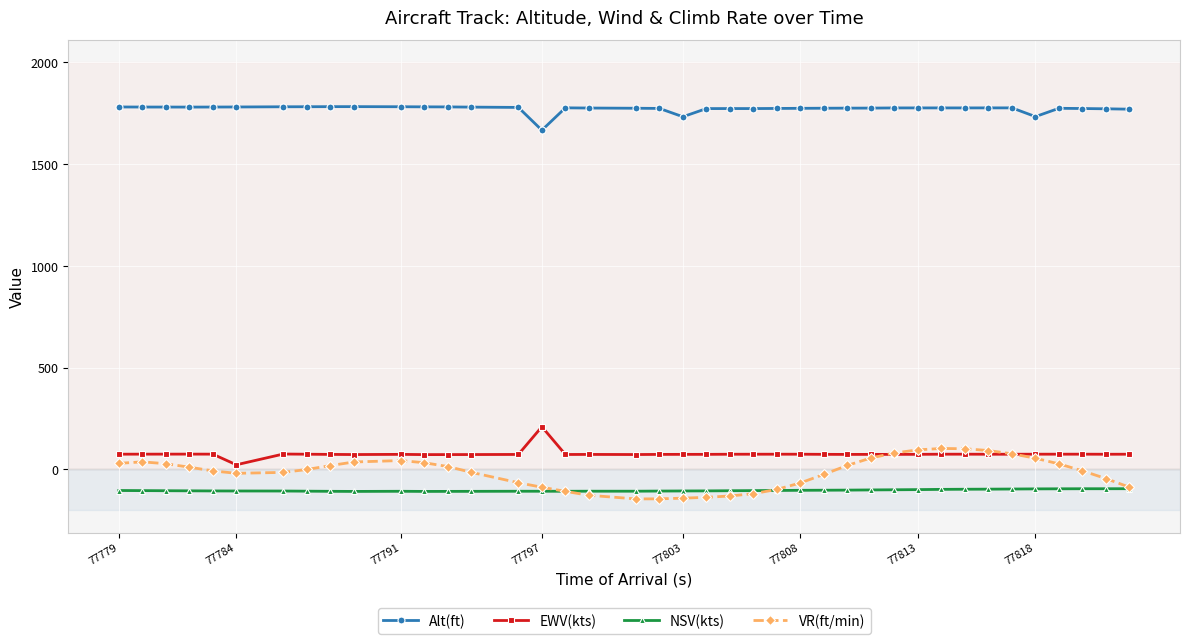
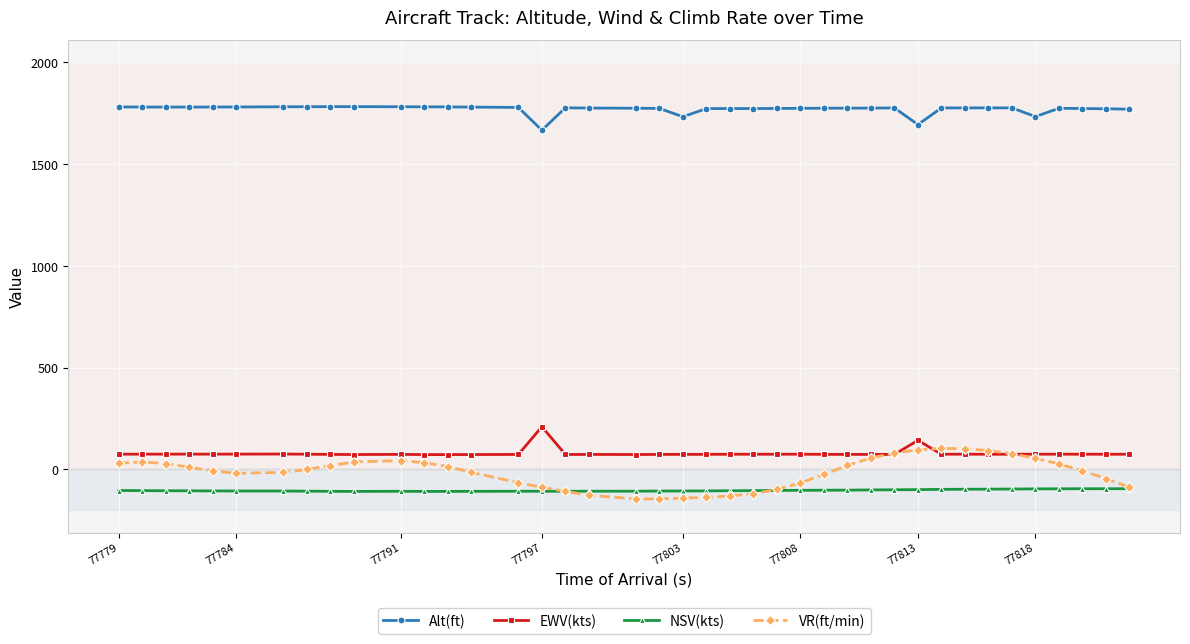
  {
    "Alt(ft)": {
      "77779": 1780,
      "77784": 1780,
      "77791": 1780,
      "77797": 1670,
      "77803": 1730,
      "77808": 1770,
-     "77813": 1780,
+     "77813": 1690,
      "77818": 1730
    },
    "EWV(kts)": {
      "77779": 70,
-     "77784": 20,
+     "77784": 80,
      "77791": 70,
      "77797": 210,
      "77803": 70,
      "77808": 70,
-     "77813": 70,
+     "77813": 140,
      "77818": 70
    },
    "NSV(kts)": {
      "77779": -100,
      "77784": -110,
      "77791": -110,
      "77797": -110,
      "77803": -110,
      "77808": -100,
      "77813": -100,
      "77818": -100
    },
    "VR(ft/min)": {
      "77779": 30,
      "77784": -20,
      "77791": 40,
      "77797": -90,
      "77803": -140,
      "77808": -70,
      "77813": 100,
      "77818": 60
    }
  }
